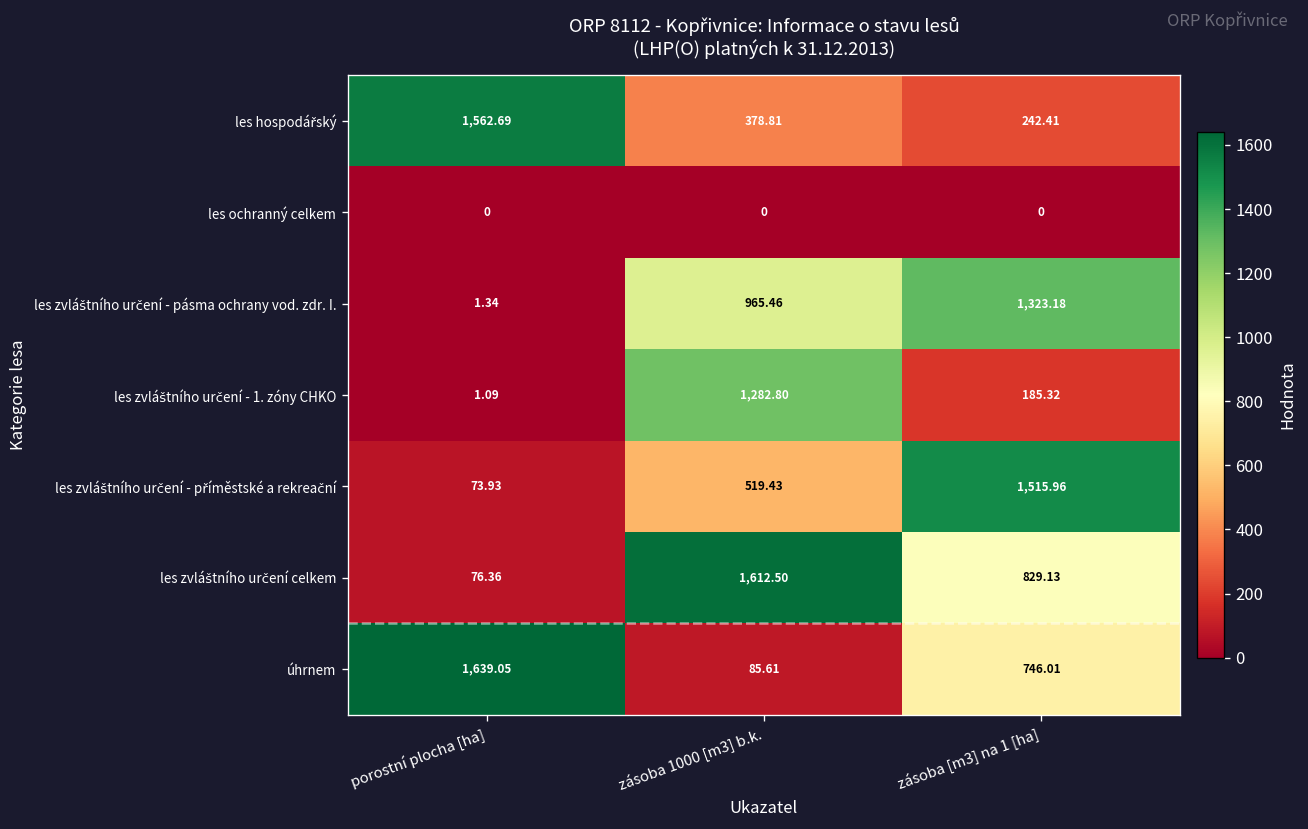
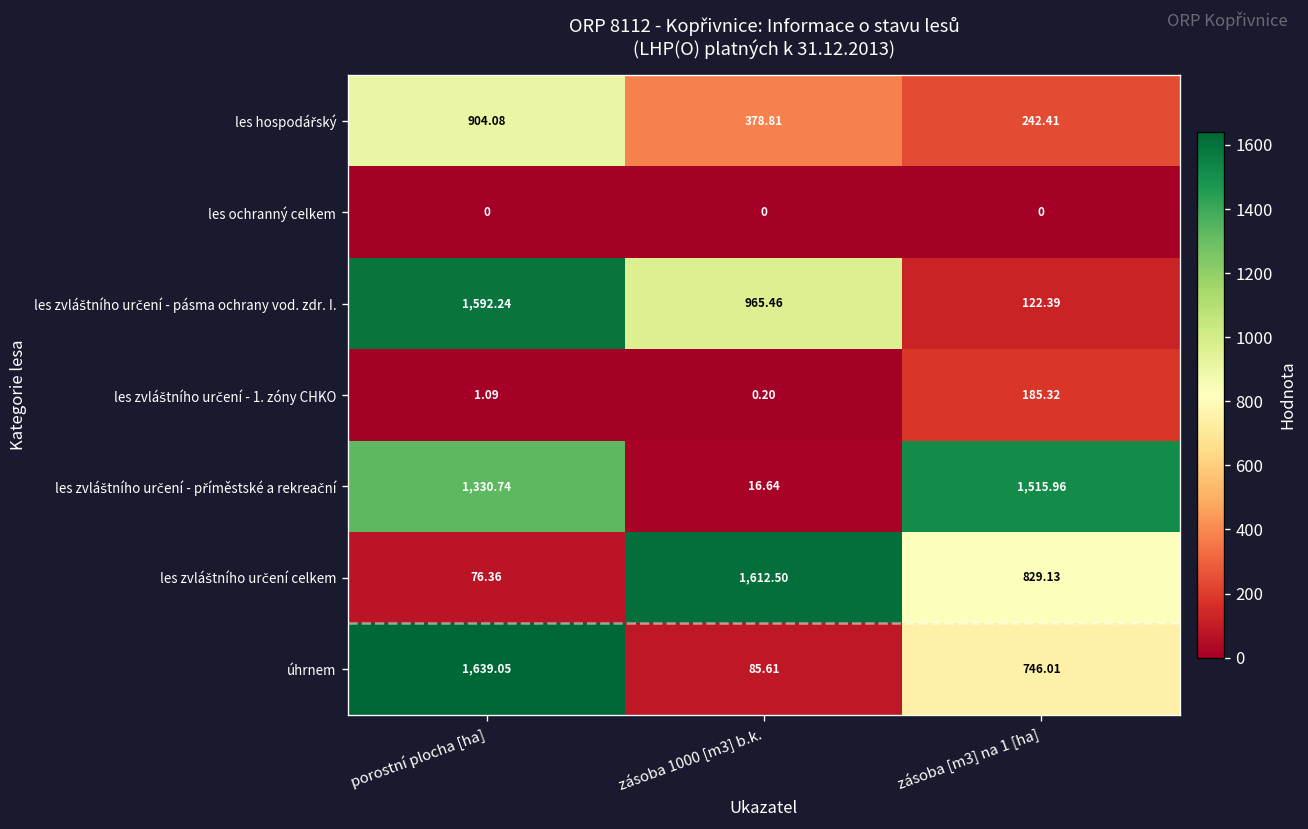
  {
    "les hospodářský": {
-     "porostní plocha [ha]": "1,562.69",
+     "porostní plocha [ha]": "904.08",
      "zásoba 1000 [m3] b.k.": "378.81",
      "zásoba [m3] na 1 [ha]": "242.41"
    },
    "les ochranný celkem": {
      "porostní plocha [ha]": "0",
      "zásoba 1000 [m3] b.k.": "0",
      "zásoba [m3] na 1 [ha]": "0"
    },
    "les zvláštního určení - pásma ochrany vod. zdr. I.": {
-     "porostní plocha [ha]": "1.34",
+     "porostní plocha [ha]": "1,592.24",
      "zásoba 1000 [m3] b.k.": "965.46",
-     "zásoba [m3] na 1 [ha]": "1,323.18"
+     "zásoba [m3] na 1 [ha]": "122.39"
    },
    "les zvláštního určení - 1. zóny CHKO": {
      "porostní plocha [ha]": "1.09",
-     "zásoba 1000 [m3] b.k.": "1,282.80",
+     "zásoba 1000 [m3] b.k.": "0.20",
      "zásoba [m3] na 1 [ha]": "185.32"
    },
    "les zvláštního určení - příměstské a rekreační": {
-     "porostní plocha [ha]": "73.93",
-     "zásoba 1000 [m3] b.k.": "519.43",
+     "porostní plocha [ha]": "1,330.74",
+     "zásoba 1000 [m3] b.k.": "16.64",
      "zásoba [m3] na 1 [ha]": "1,515.96"
    },
    "les zvláštního určení celkem": {
      "porostní plocha [ha]": "76.36",
      "zásoba 1000 [m3] b.k.": "1,612.50",
      "zásoba [m3] na 1 [ha]": "829.13"
    },
    "úhrnem": {
      "porostní plocha [ha]": "1,639.05",
      "zásoba 1000 [m3] b.k.": "85.61",
      "zásoba [m3] na 1 [ha]": "746.01"
    }
  }
